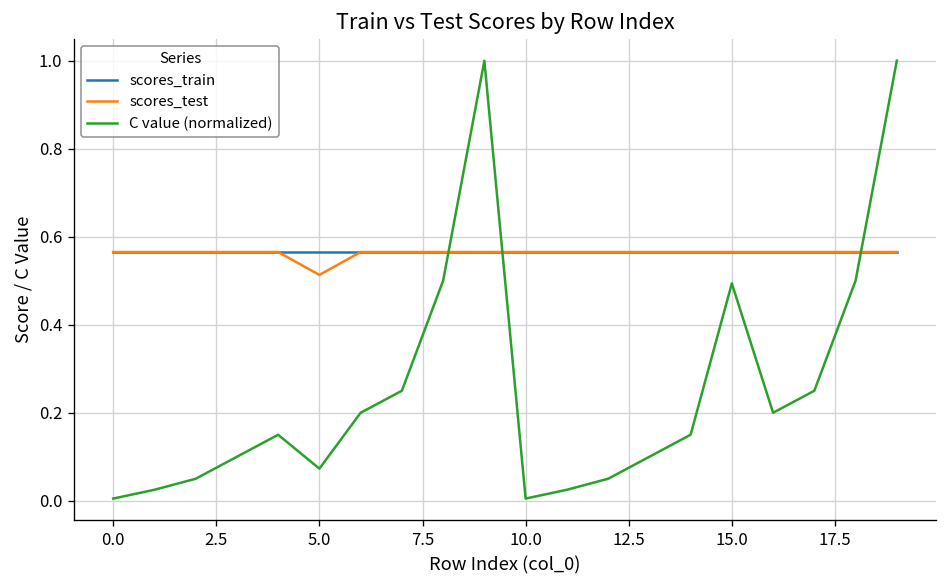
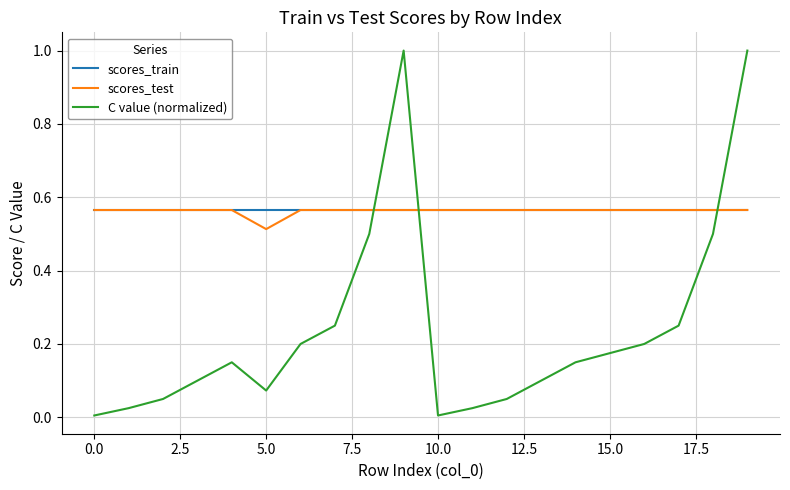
  {
    "scores_train": {
      "5.0": 0.57
    },
    "scores_test": {
      "5.0": 0.51
    },
    "C value (normalized)": {
      "0.0": 0.01,
      "5.0": 0.07,
      "10.0": 0.01,
-     "15.0": 0.49
+     "15.0": 0.18
    }
  }
